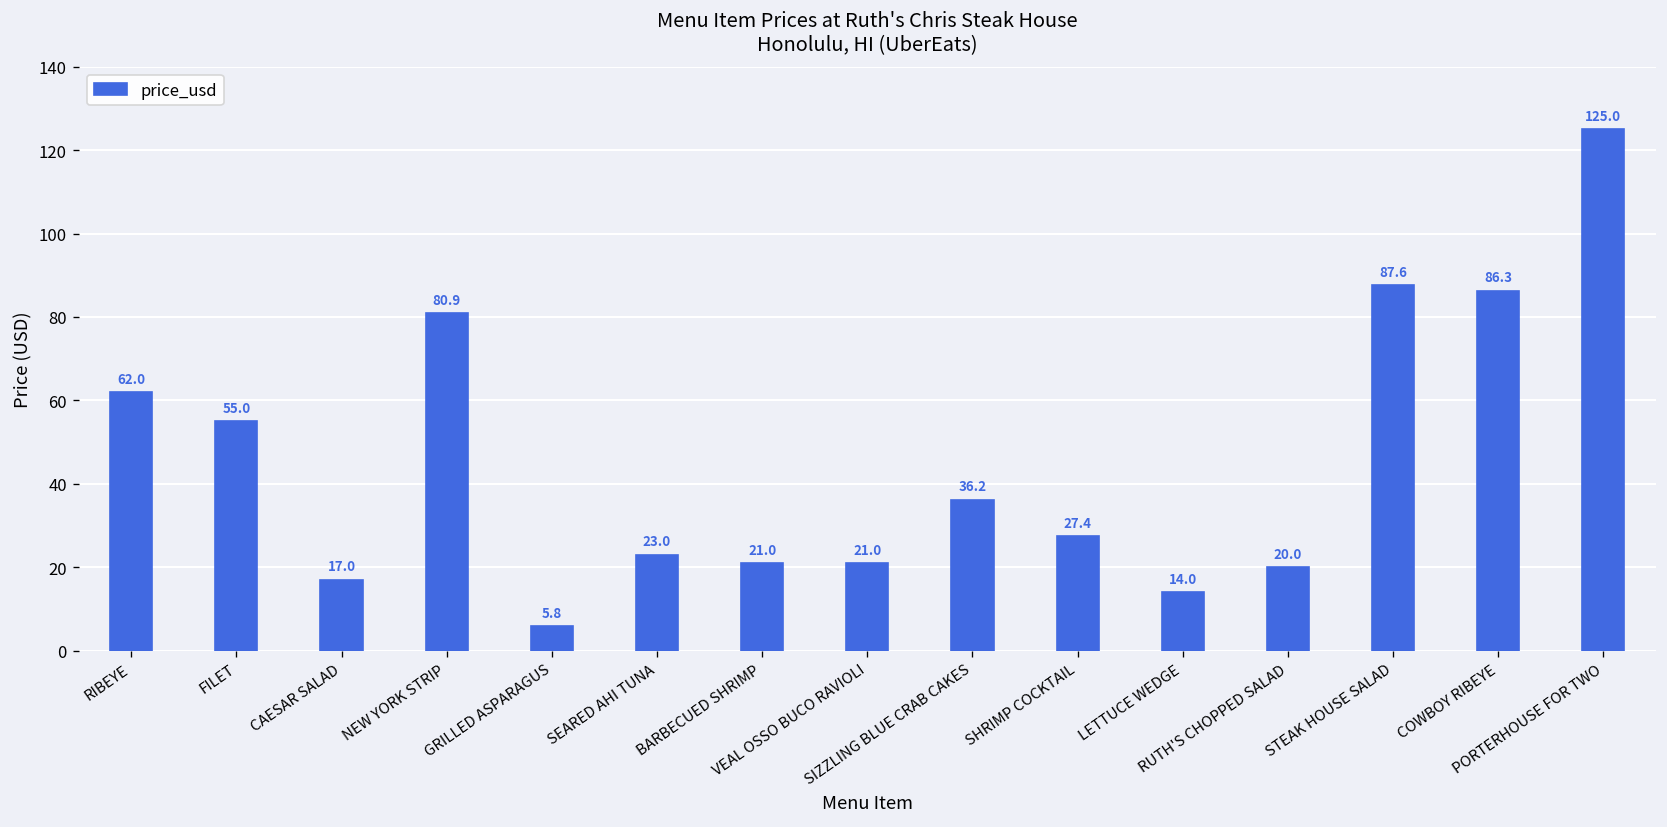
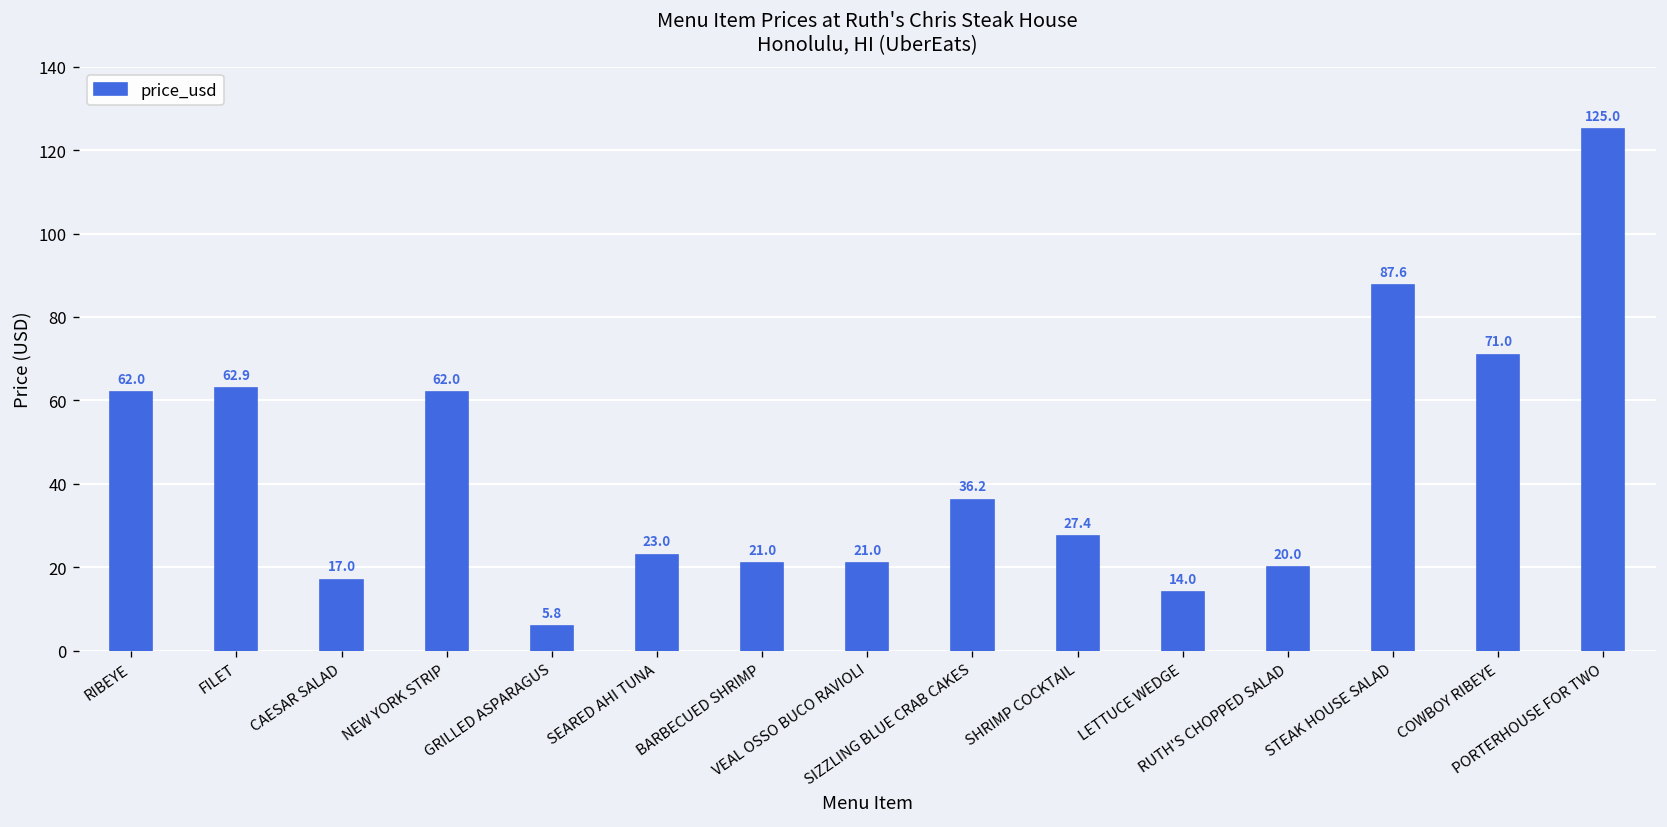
  {
    "RIBEYE": 62.0,
-   "FILET": 55.0,
+   "FILET": 62.9,
    "CAESAR SALAD": 17.0,
-   "NEW YORK STRIP": 80.9,
+   "NEW YORK STRIP": 62.0,
    "GRILLED ASPARAGUS": 5.8,
    "SEARED AHI TUNA": 23.0,
    "BARBECUED SHRIMP": 21.0,
    "VEAL OSSO BUCO RAVIOLI": 21.0,
    "SIZZLING BLUE CRAB CAKES": 36.2,
    "SHRIMP COCKTAIL": 27.4,
    "LETTUCE WEDGE": 14.0,
    "RUTH'S CHOPPED SALAD": 20.0,
    "STEAK HOUSE SALAD": 87.6,
-   "COWBOY RIBEYE": 86.3,
+   "COWBOY RIBEYE": 71.0,
    "PORTERHOUSE FOR TWO": 125.0
  }
